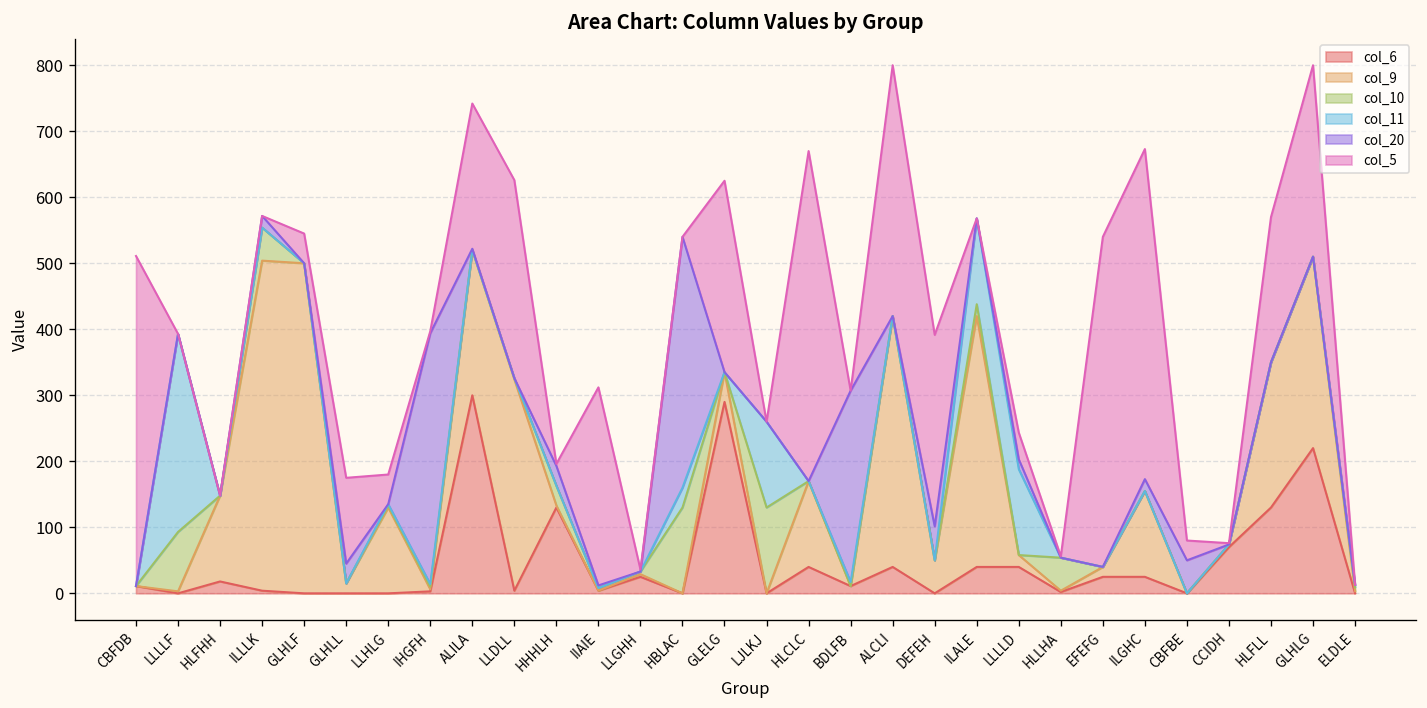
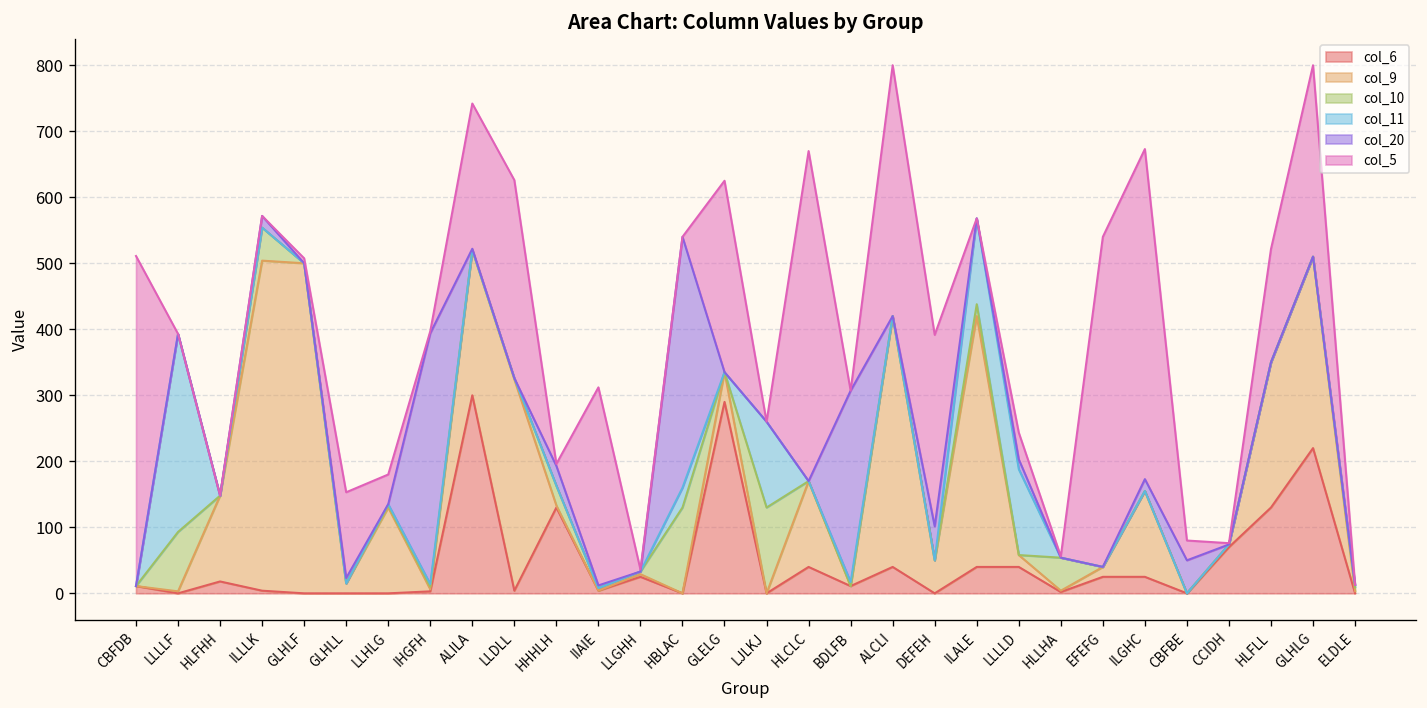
  {
    "col_11": {
      "HBLAC": 30,
      "BDLFB": 10,
      "LLLLD": 130
    },
    "col_20": {
-     "GLHLL": 30,
+     "GLHLL": 10,
      "DEFEH": 50,
      "LLLLD": 20,
      "ILGHC": 20,
      "CBFBE": 50
    },
    "col_5": {
      "CBFDB": 500,
-     "GLHLF": 50,
+     "GLHLF": 10,
      "GLHLL": 130,
      "LLHLG": 50,
      "ALILA": 220,
      "LLDLL": 300,
      "IIAIE": 300,
      "GLELG": 290,
      "HLCLC": 500,
      "ALCLI": 380,
      "DEFEH": 290,
      "LLLLD": 40,
      "EFEFG": 500,
      "ILGHC": 500,
      "CBFBE": 30,
-     "HLFLL": 220,
+     "HLFLL": 170,
      "GLHLG": 290
    }
  }
